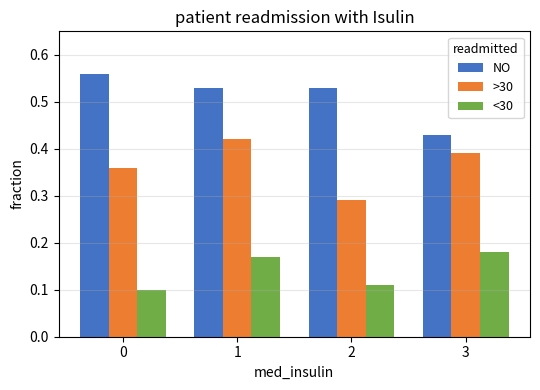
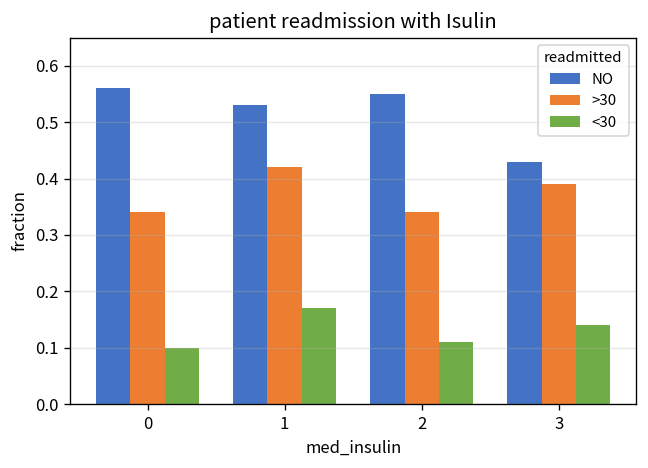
  {
    "NO": {
      "0": 0.56,
      "1": 0.53,
-     "2": 0.53,
+     "2": 0.55,
      "3": 0.43
    },
    ">30": {
-     "0": 0.36,
+     "0": 0.34,
      "1": 0.42,
-     "2": 0.29,
+     "2": 0.34,
      "3": 0.39
    },
    "<30": {
      "0": 0.10,
      "1": 0.17,
      "2": 0.11,
-     "3": 0.18
+     "3": 0.14
    }
  }
